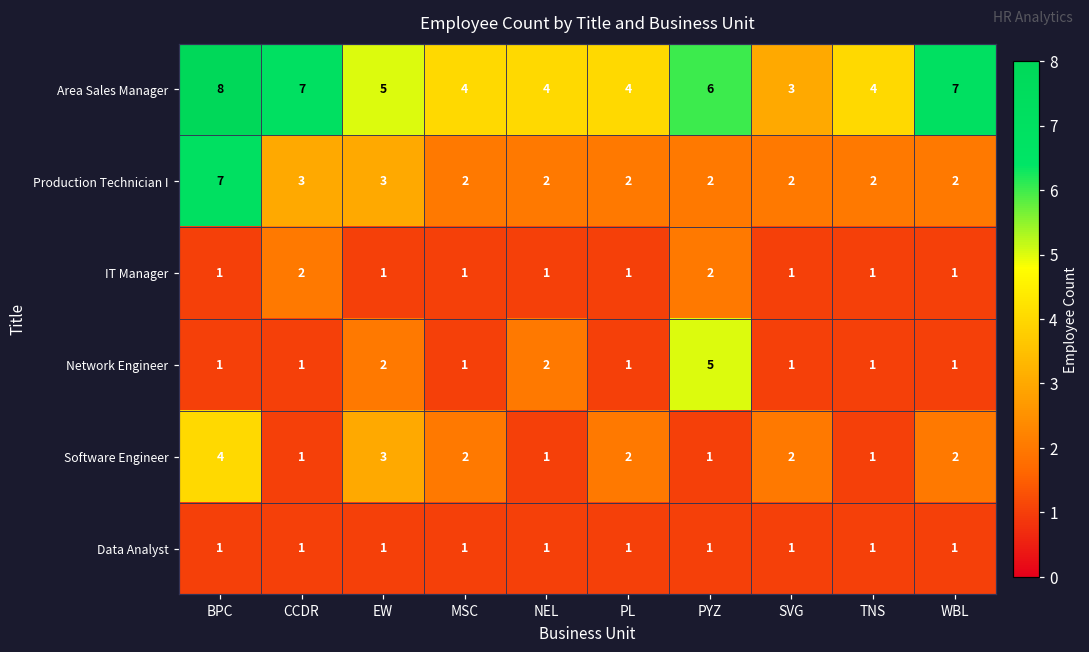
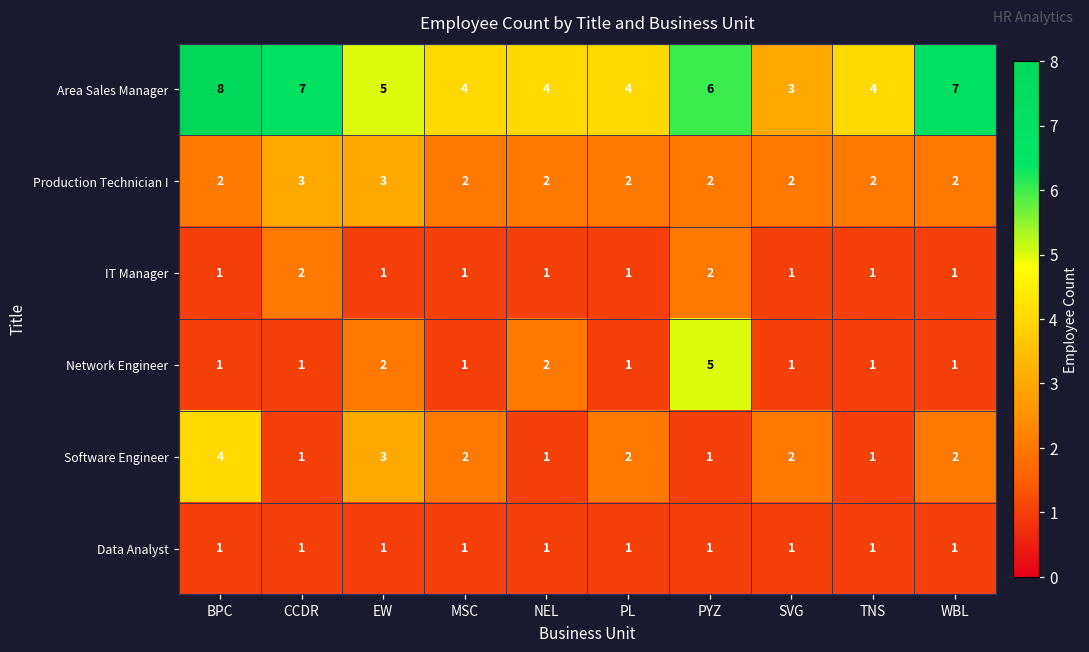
  {
    "Area Sales Manager": {
      "BPC": 8,
      "CCDR": 7,
      "EW": 5,
      "MSC": 4,
      "NEL": 4,
      "PL": 4,
      "PYZ": 6,
      "SVG": 3,
      "TNS": 4,
      "WBL": 7
    },
    "Production Technician I": {
-     "BPC": 7,
+     "BPC": 2,
      "CCDR": 3,
      "EW": 3,
      "MSC": 2,
      "NEL": 2,
      "PL": 2,
      "PYZ": 2,
      "SVG": 2,
      "TNS": 2,
      "WBL": 2
    },
    "IT Manager": {
      "BPC": 1,
      "CCDR": 2,
      "EW": 1,
      "MSC": 1,
      "NEL": 1,
      "PL": 1,
      "PYZ": 2,
      "SVG": 1,
      "TNS": 1,
      "WBL": 1
    },
    "Network Engineer": {
      "BPC": 1,
      "CCDR": 1,
      "EW": 2,
      "MSC": 1,
      "NEL": 2,
      "PL": 1,
      "PYZ": 5,
      "SVG": 1,
      "TNS": 1,
      "WBL": 1
    },
    "Software Engineer": {
      "BPC": 4,
      "CCDR": 1,
      "EW": 3,
      "MSC": 2,
      "NEL": 1,
      "PL": 2,
      "PYZ": 1,
      "SVG": 2,
      "TNS": 1,
      "WBL": 2
    },
    "Data Analyst": {
      "BPC": 1,
      "CCDR": 1,
      "EW": 1,
      "MSC": 1,
      "NEL": 1,
      "PL": 1,
      "PYZ": 1,
      "SVG": 1,
      "TNS": 1,
      "WBL": 1
    }
  }
